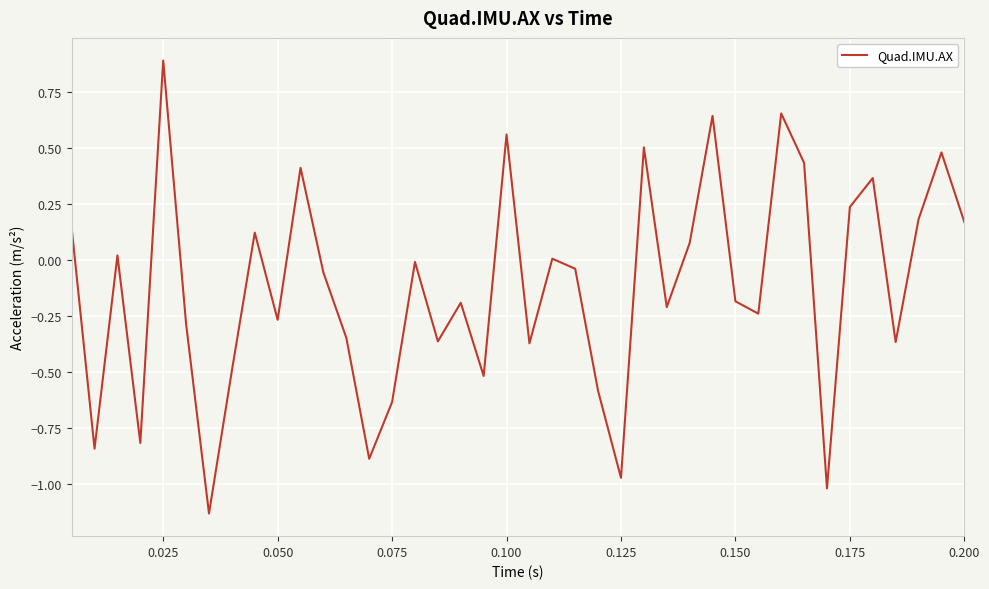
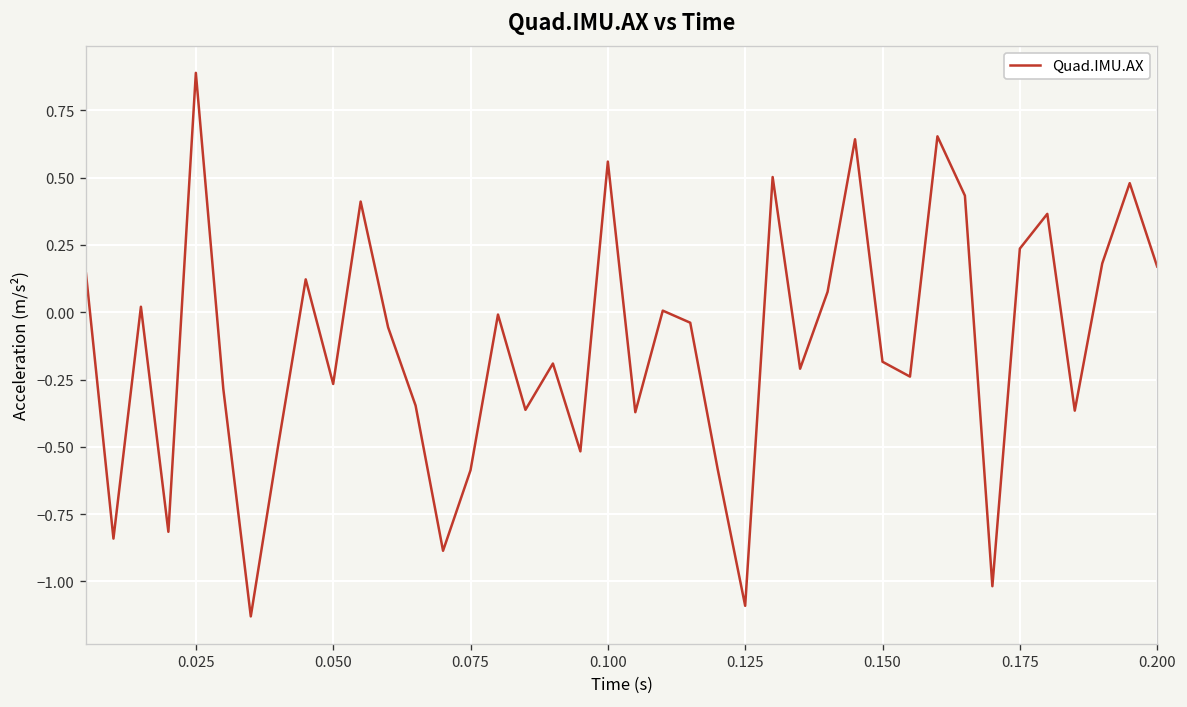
  {
    "0.025": 0.89,
    "0.050": -0.27,
-   "0.075": -0.63,
+   "0.075": -0.59,
    "0.100": 0.56,
-   "0.125": -0.97,
+   "0.125": -1.09,
    "0.150": -0.18,
    "0.175": 0.24,
    "0.200": 0.17
  }
